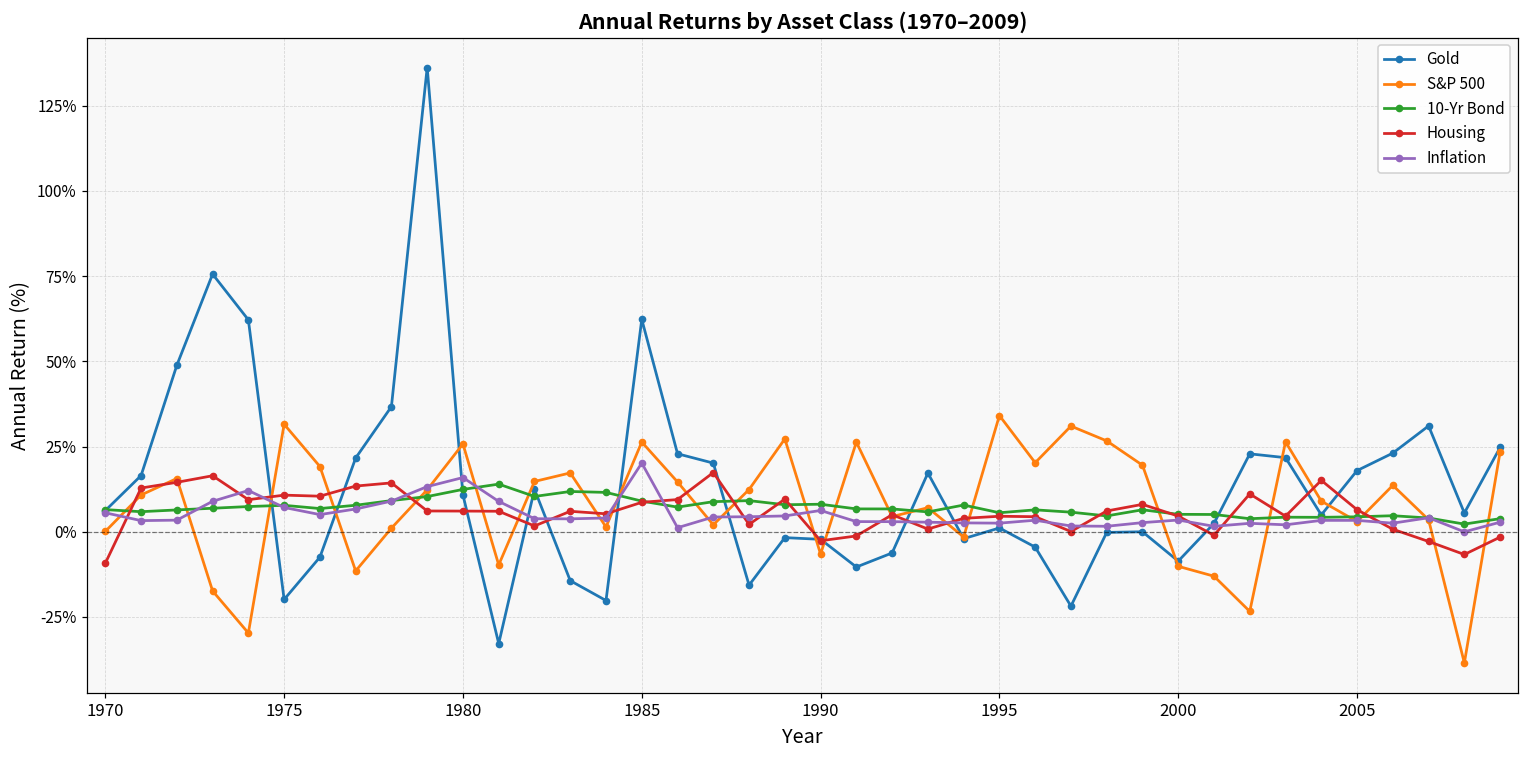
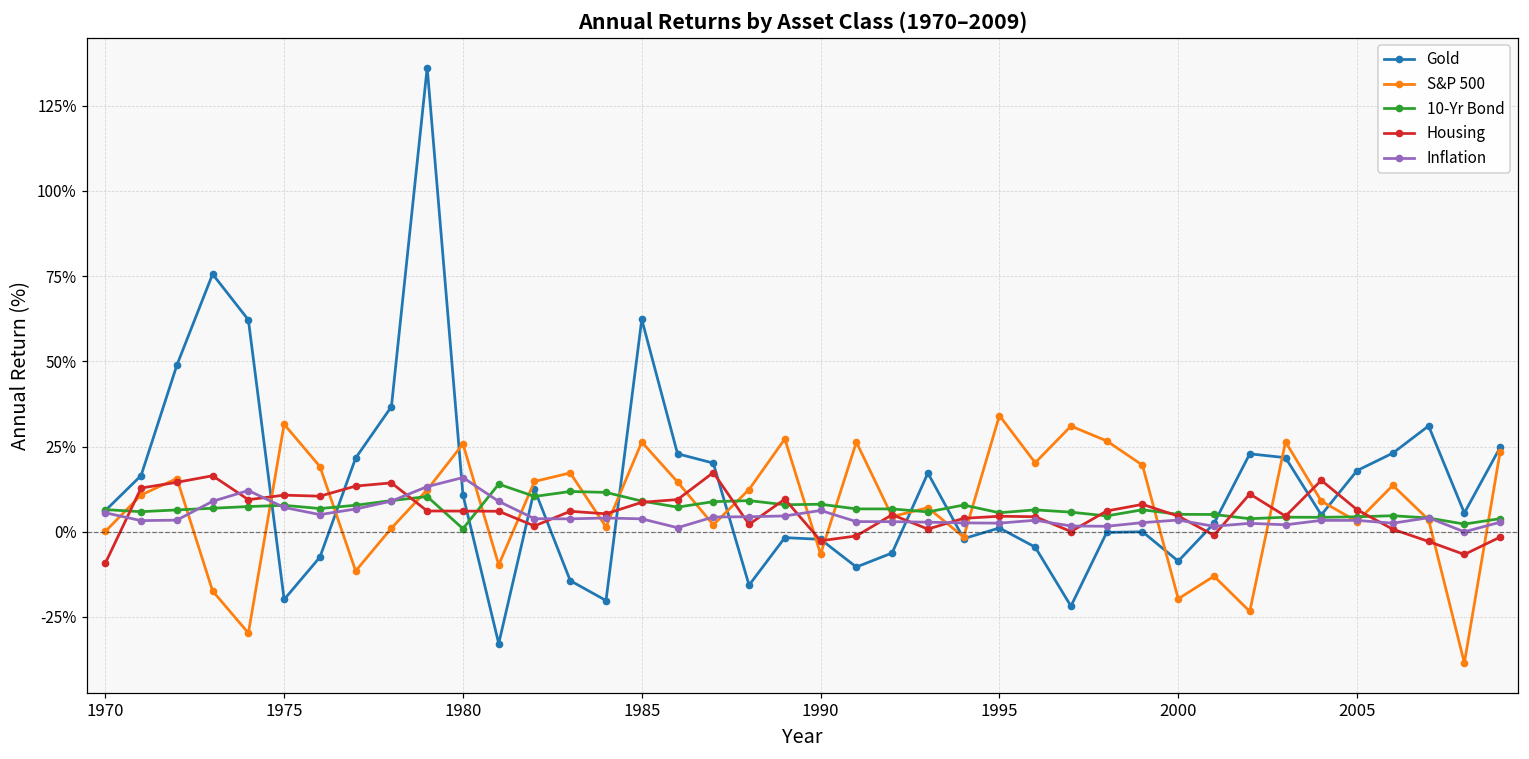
  {
    "Gold": {
      "1975": "-20%",
      "1980": "11%",
      "1985": "62%",
      "1995": "1%",
      "2000": "-9%",
      "2005": "18%"
    },
    "S&P 500": {
      "1970": "0%",
      "1975": "32%",
      "1980": "26%",
      "1985": "26%",
      "1990": "-7%",
      "1995": "34%",
-     "2000": "-10%"
+     "2000": "-20%"
    },
    "10-Yr Bond": {
-     "1980": "12%",
+     "1980": "1%",
      "1990": "8%",
      "1995": "6%",
      "2005": "4%"
    },
    "Housing": {
      "1970": "-9%",
      "1975": "11%",
      "1980": "6%",
      "1995": "5%",
      "2005": "6%"
    },
    "Inflation": {
      "1980": "16%",
-     "1985": "20%",
+     "1985": "4%",
      "1990": "6%",
      "1995": "3%",
      "2000": "3%"
    }
  }
